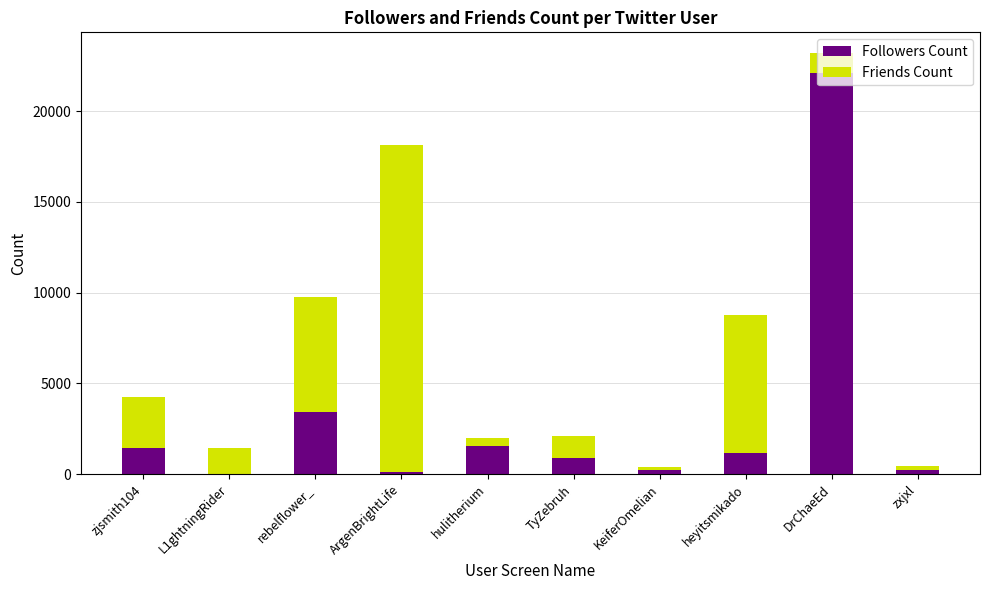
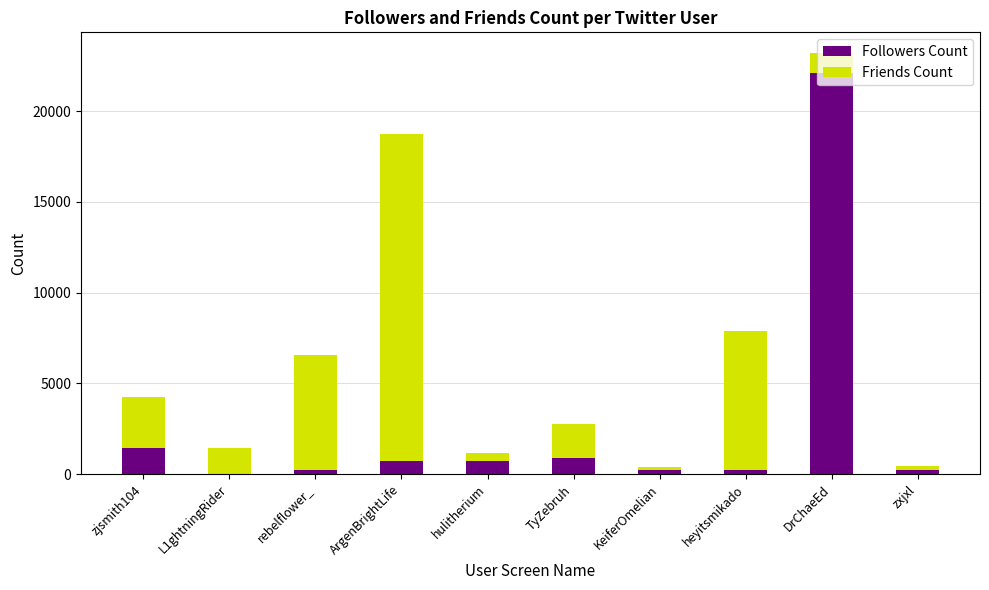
  {
    "Followers Count": {
      "zjsmith104": 1400,
-     "rebelflower_": 3400,
-     "ArgenBrightLife": 100,
-     "hulitherium": 1500,
+     "rebelflower_": 200,
+     "ArgenBrightLife": 700,
+     "hulitherium": 700,
      "TyZebruh": 900,
      "KeiferOmelian": 200,
-     "heyitsmikado": 1100,
+     "heyitsmikado": 200,
      "zxjxl": 200
    },
    "Friends Count": {
      "zjsmith104": 2800,
      "L1ghtningRider": 1400,
      "rebelflower_": 6300,
      "ArgenBrightLife": 18000,
      "hulitherium": 400,
-     "TyZebruh": 1200,
+     "TyZebruh": 1900,
      "KeiferOmelian": 200,
      "heyitsmikado": 7700,
      "zxjxl": 200
    }
  }
